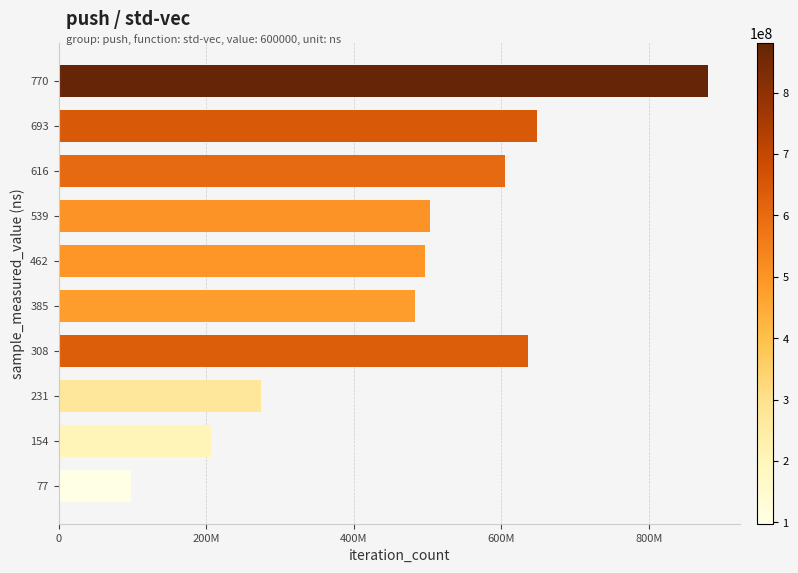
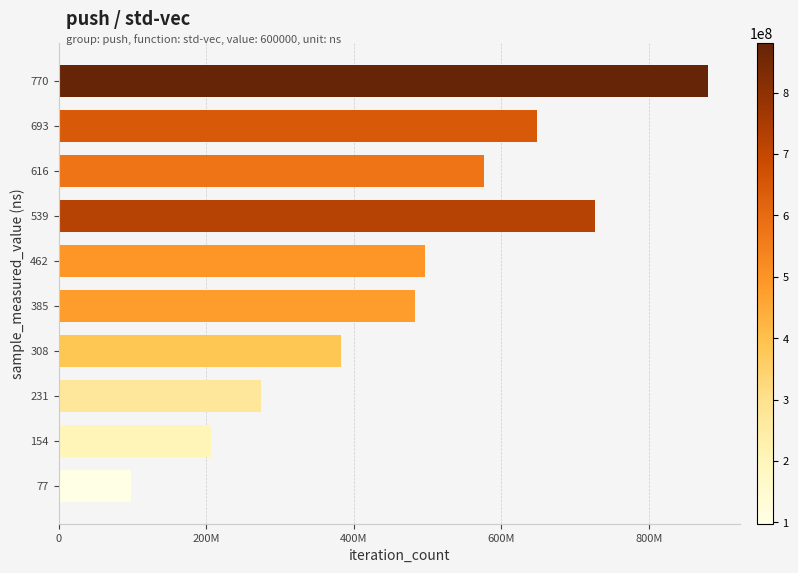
  {
    "770": 880000000,
    "693": 650000000,
-   "616": 610000000,
-   "539": 500000000,
+   "616": 580000000,
+   "539": 730000000,
    "462": 500000000,
    "385": 480000000,
-   "308": 640000000,
+   "308": 380000000,
    "231": 270000000,
    "154": 210000000,
    "77": 100000000
  }
